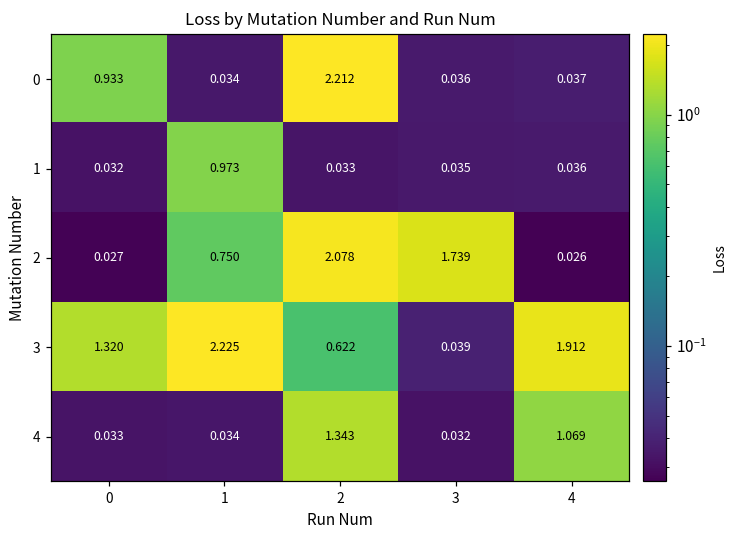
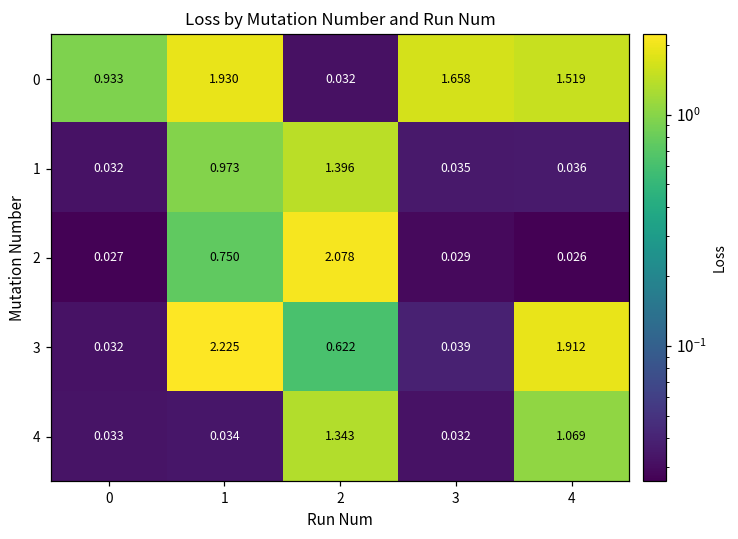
  {
    "0": {
      "0": 0.933,
-     "1": 0.034,
-     "2": 2.212,
-     "3": 0.036,
-     "4": 0.037
+     "1": 1.930,
+     "2": 0.032,
+     "3": 1.658,
+     "4": 1.519
    },
    "1": {
      "0": 0.032,
      "1": 0.973,
-     "2": 0.033,
+     "2": 1.396,
      "3": 0.035,
      "4": 0.036
    },
    "2": {
      "0": 0.027,
      "1": 0.750,
      "2": 2.078,
-     "3": 1.739,
+     "3": 0.029,
      "4": 0.026
    },
    "3": {
-     "0": 1.320,
+     "0": 0.032,
      "1": 2.225,
      "2": 0.622,
      "3": 0.039,
      "4": 1.912
    },
    "4": {
      "0": 0.033,
      "1": 0.034,
      "2": 1.343,
      "3": 0.032,
      "4": 1.069
    }
  }
